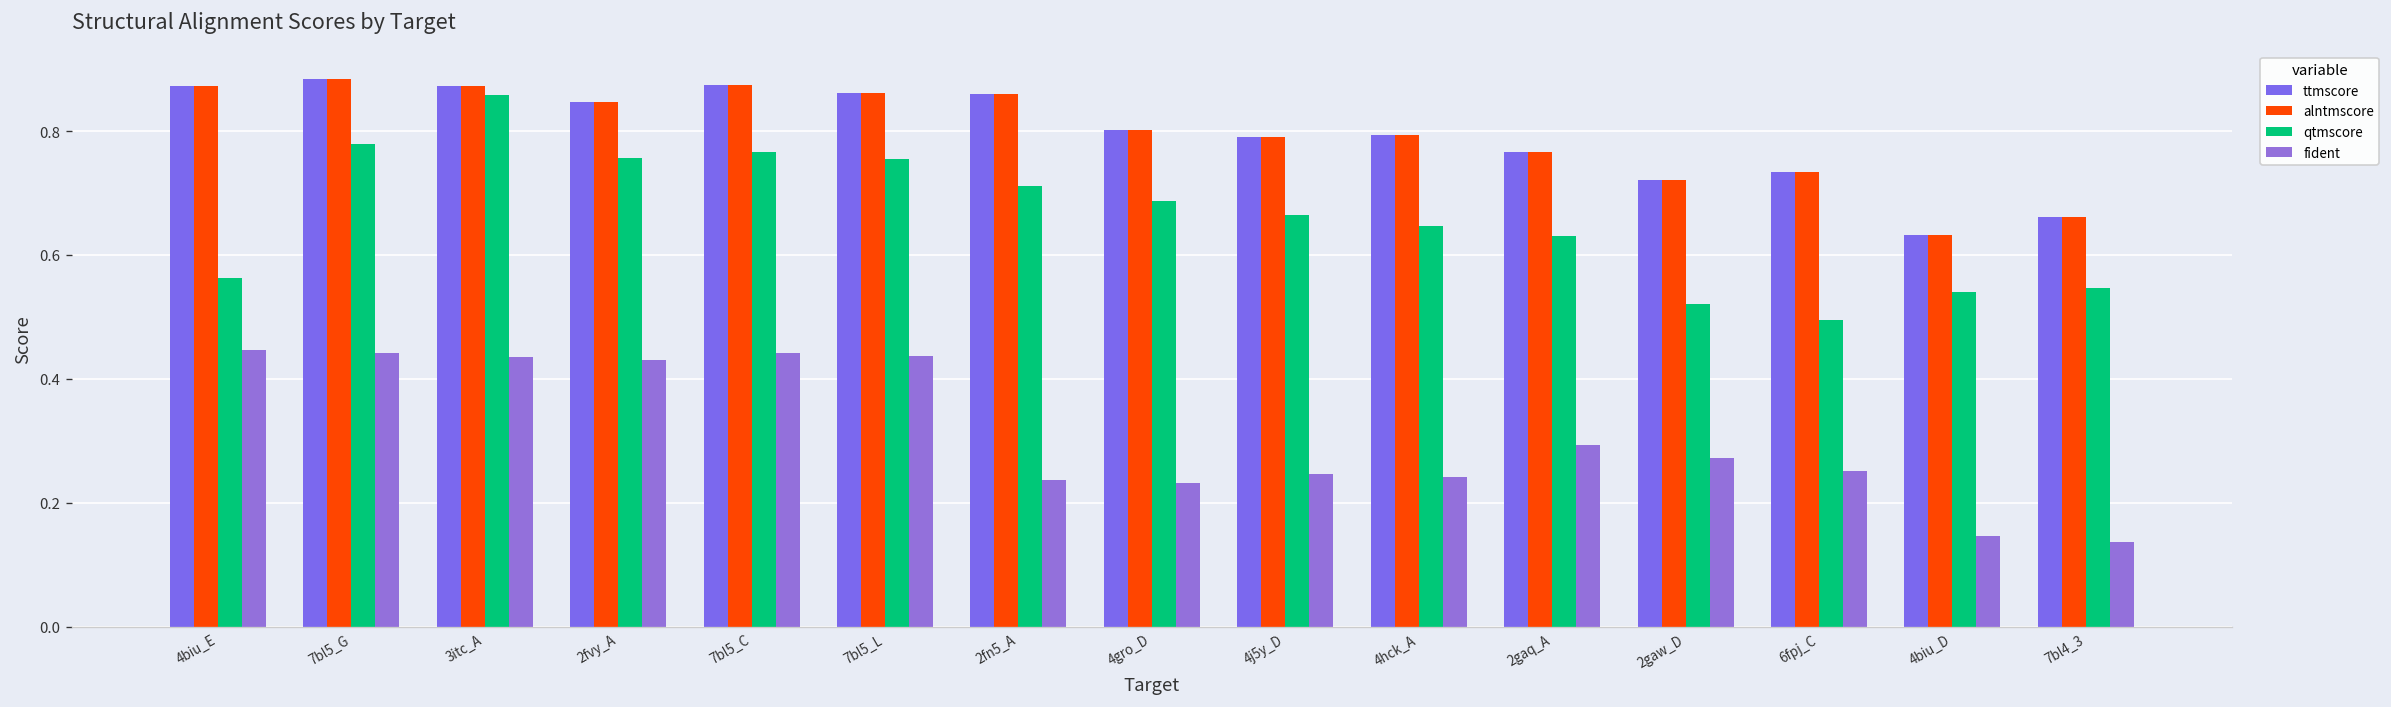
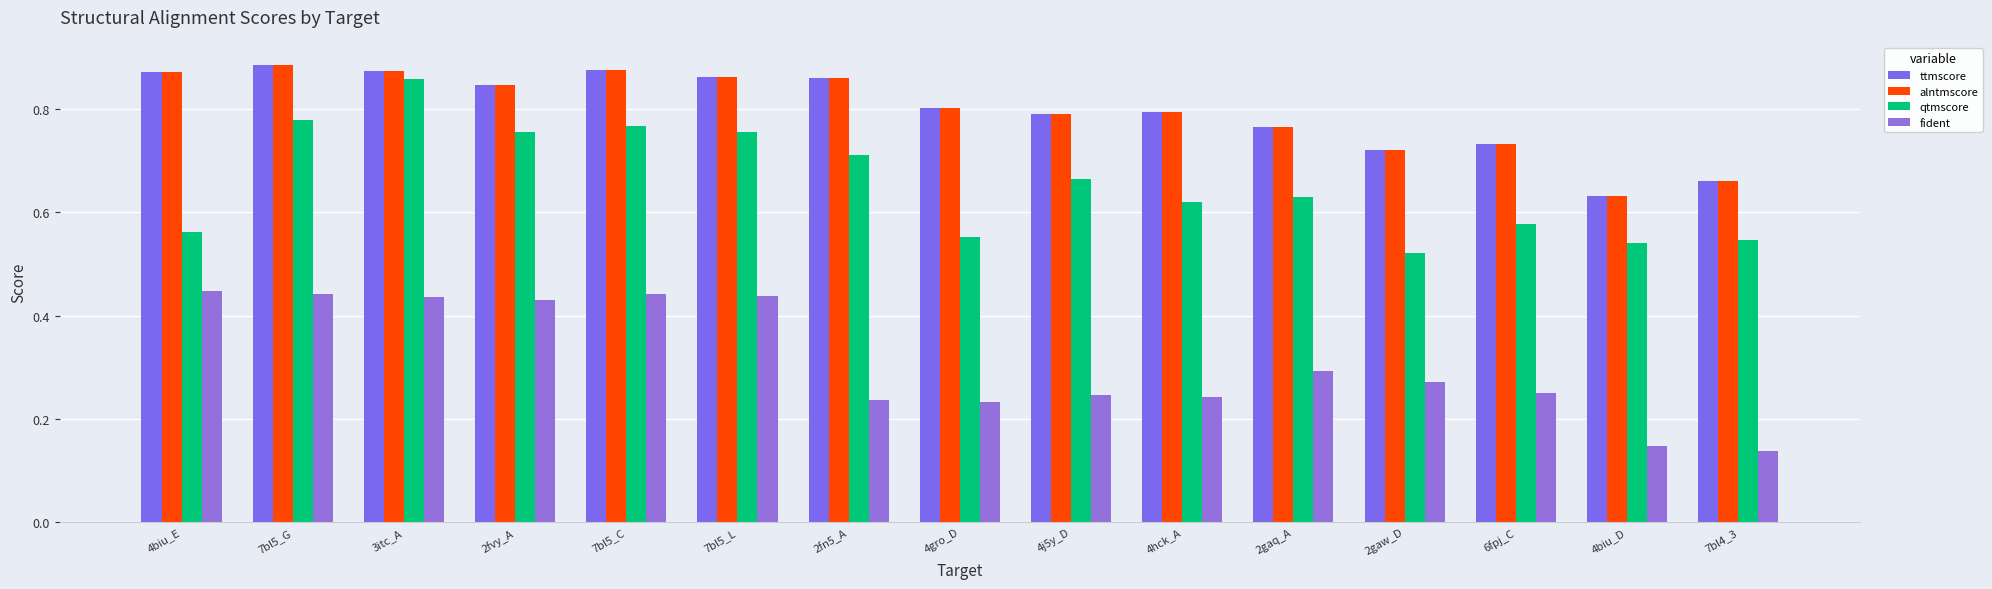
  {
    "alntmscore": {
      "4biu_E": 0.87,
      "7bl5_G": 0.88,
      "3itc_A": 0.87,
      "2fvy_A": 0.85,
      "7bl5_C": 0.87,
      "7bl5_L": 0.86,
      "2fn5_A": 0.86,
      "4gro_D": 0.80,
      "4j5y_D": 0.79,
      "4hck_A": 0.79,
      "2gaq_A": 0.77,
      "2gaw_D": 0.72,
      "6fpj_C": 0.73,
      "4biu_D": 0.63,
      "7bl4_3": 0.66
    },
    "qtmscore": {
      "4biu_E": 0.56,
      "7bl5_G": 0.78,
      "3itc_A": 0.86,
      "2fvy_A": 0.76,
      "7bl5_C": 0.77,
      "7bl5_L": 0.76,
      "2fn5_A": 0.71,
-     "4gro_D": 0.69,
+     "4gro_D": 0.55,
      "4j5y_D": 0.66,
-     "4hck_A": 0.65,
+     "4hck_A": 0.62,
      "2gaq_A": 0.63,
      "2gaw_D": 0.52,
-     "6fpj_C": 0.49,
+     "6fpj_C": 0.58,
      "4biu_D": 0.54,
      "7bl4_3": 0.55
    }
  }
